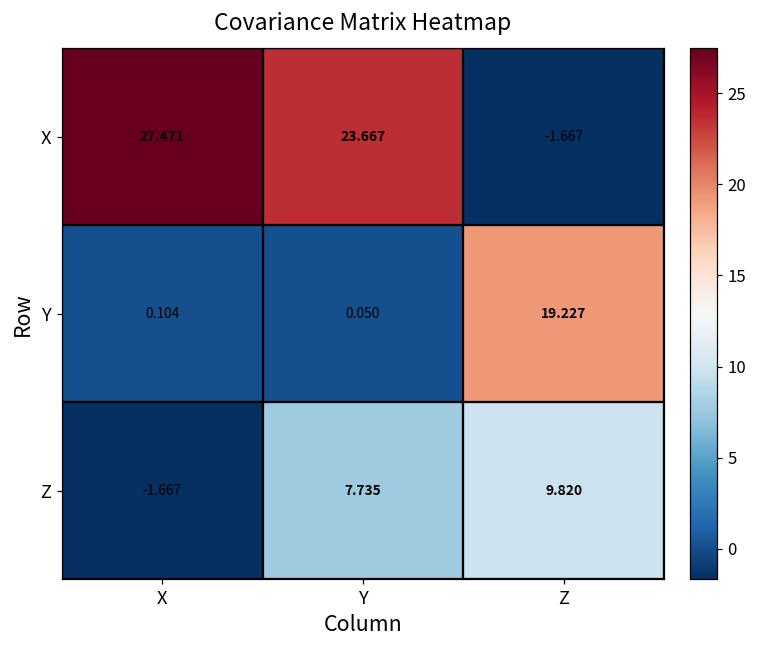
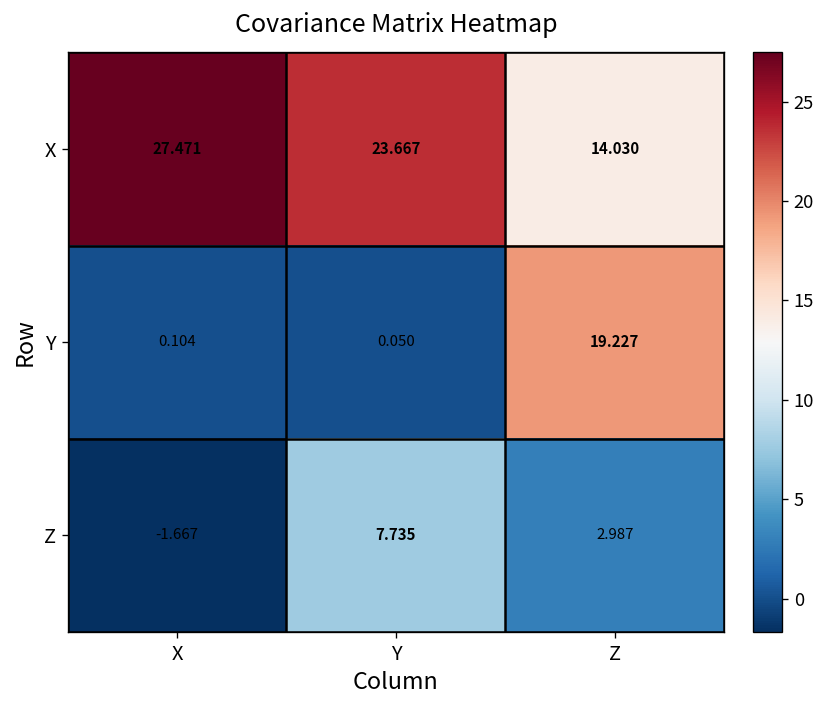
  {
    "X": {
      "X": 27.471,
      "Y": 23.667,
-     "Z": -1.667
+     "Z": 14.030
    },
    "Y": {
      "X": 0.104,
      "Y": 0.050,
      "Z": 19.227
    },
    "Z": {
      "X": -1.667,
      "Y": 7.735,
-     "Z": 9.820
+     "Z": 2.987
    }
  }
